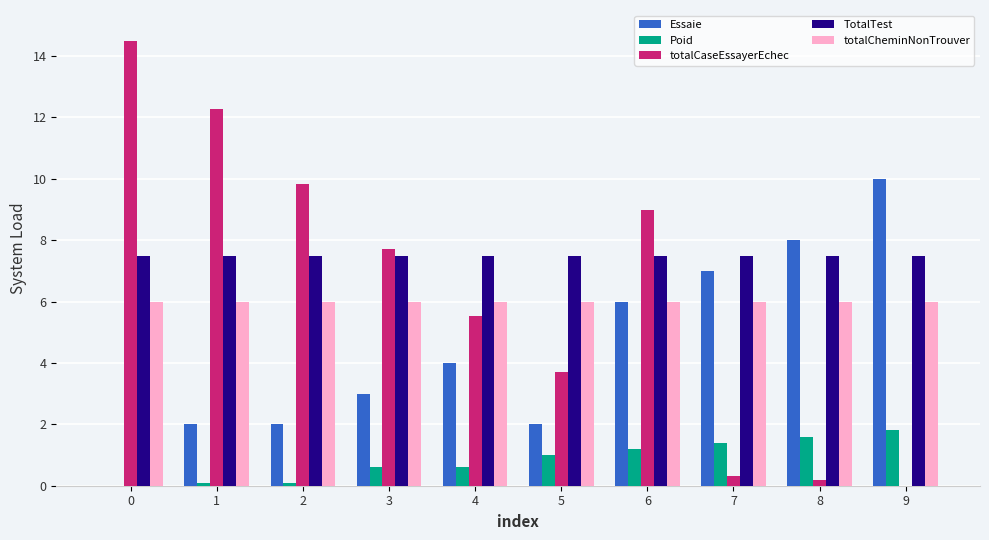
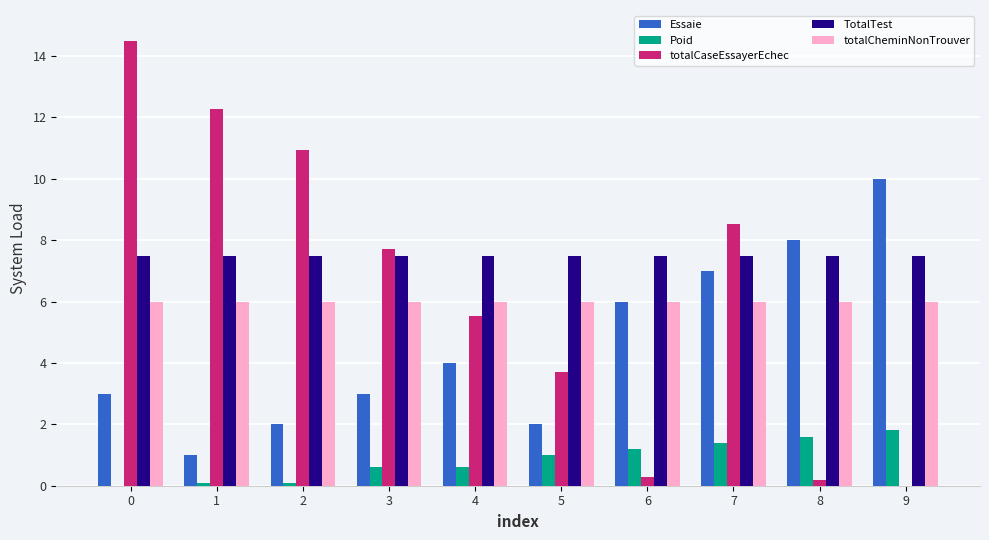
  {
    "Essaie": {
-     "0": 0,
-     "1": 2,
+     "0": 3,
+     "1": 1,
      "2": 2,
      "3": 3,
      "4": 4,
      "5": 2,
      "6": 6,
      "7": 7,
      "8": 8,
      "9": 10
    },
    "Poid": {
      "0": 0.0,
      "1": 0.1,
      "2": 0.1,
      "3": 0.6,
      "4": 0.6,
      "5": 1.0,
      "6": 1.2,
      "7": 1.4,
      "8": 1.6,
      "9": 1.8
    },
    "totalCaseEssayerEchec": {
      "0": 14.5,
      "1": 12.3,
-     "2": 9.8,
+     "2": 10.9,
      "3": 7.7,
      "4": 5.5,
      "5": 3.7,
-     "6": 9.0,
-     "7": 0.3,
+     "6": 0.3,
+     "7": 8.5,
      "8": 0.2,
      "9": 0.0
    },
    "TotalTest": {
      "0": 7.5,
      "1": 7.5,
      "2": 7.5,
      "3": 7.5,
      "4": 7.5,
      "5": 7.5,
      "6": 7.5,
      "7": 7.5,
      "8": 7.5,
      "9": 7.5
    },
    "totalCheminNonTrouver": {
      "0": 6.0,
      "1": 6.0,
      "2": 6.0,
      "3": 6.0,
      "4": 6.0,
      "5": 6.0,
      "6": 6.0,
      "7": 6.0,
      "8": 6.0,
      "9": 6.0
    }
  }
